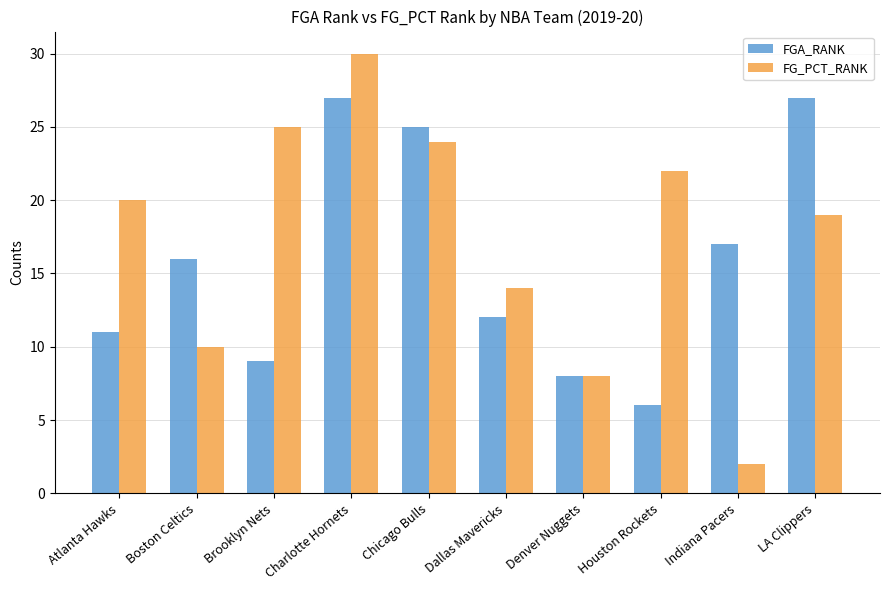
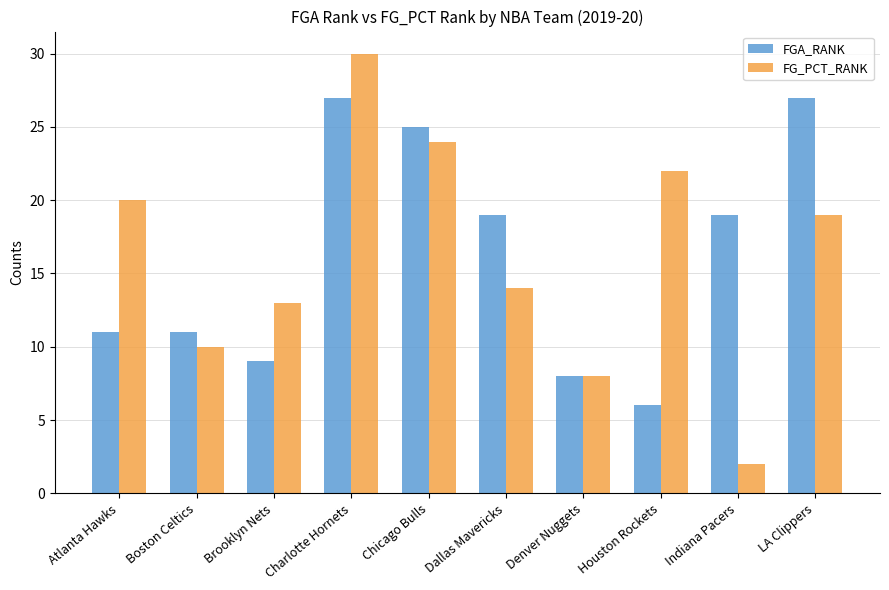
  {
    "FGA_RANK": {
      "Atlanta Hawks": 11,
-     "Boston Celtics": 16,
+     "Boston Celtics": 11,
      "Brooklyn Nets": 9,
      "Charlotte Hornets": 27,
      "Chicago Bulls": 25,
-     "Dallas Mavericks": 12,
+     "Dallas Mavericks": 19,
      "Denver Nuggets": 8,
      "Houston Rockets": 6,
-     "Indiana Pacers": 17,
+     "Indiana Pacers": 19,
      "LA Clippers": 27
    },
    "FG_PCT_RANK": {
      "Atlanta Hawks": 20,
      "Boston Celtics": 10,
-     "Brooklyn Nets": 25,
+     "Brooklyn Nets": 13,
      "Charlotte Hornets": 30,
      "Chicago Bulls": 24,
      "Dallas Mavericks": 14,
      "Denver Nuggets": 8,
      "Houston Rockets": 22,
      "Indiana Pacers": 2,
      "LA Clippers": 19
    }
  }
